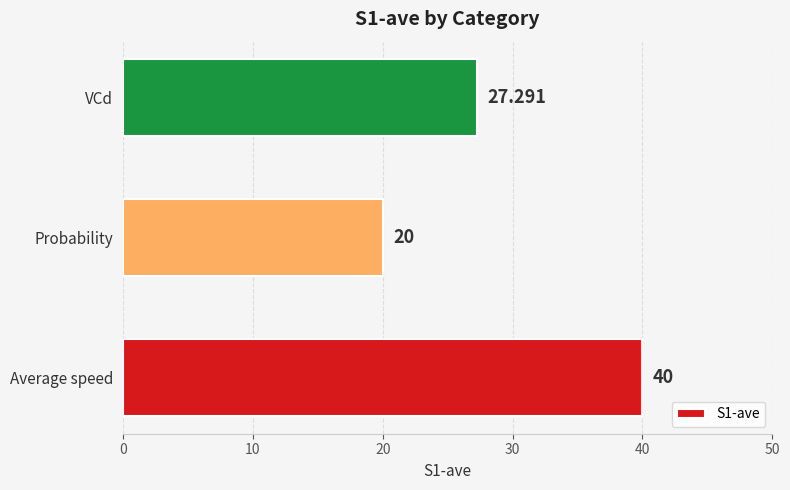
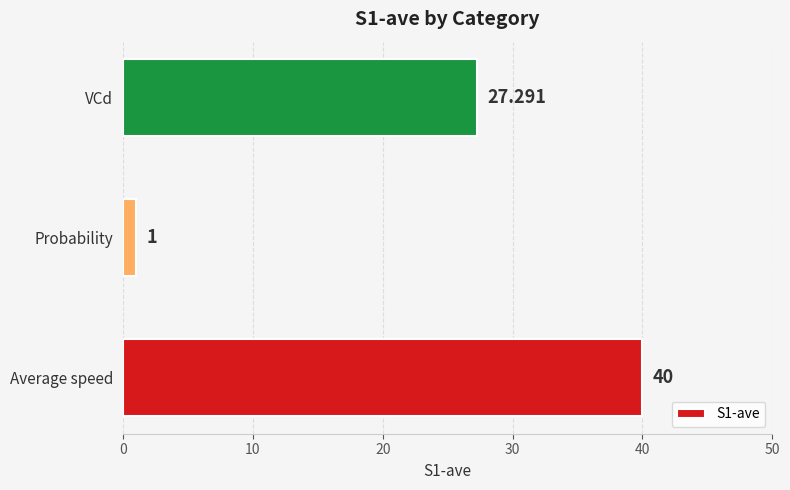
  {
    "VCd": 27.291,
-   "Probability": 20,
+   "Probability": 1,
    "Average speed": 40
  }
